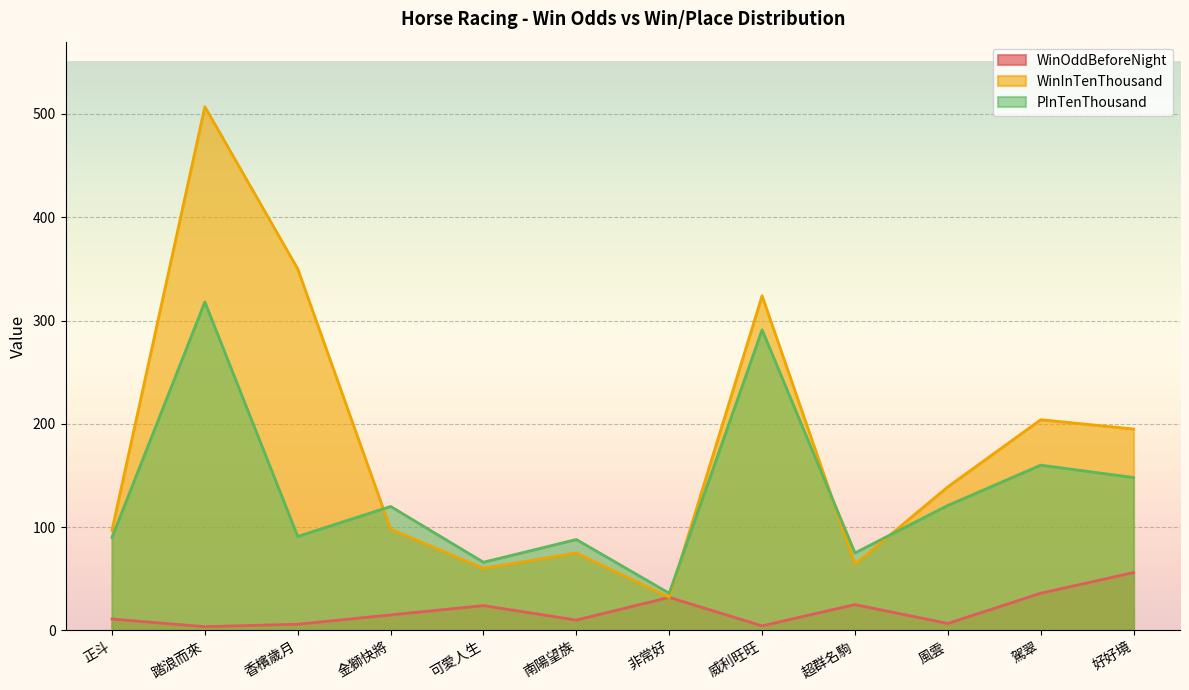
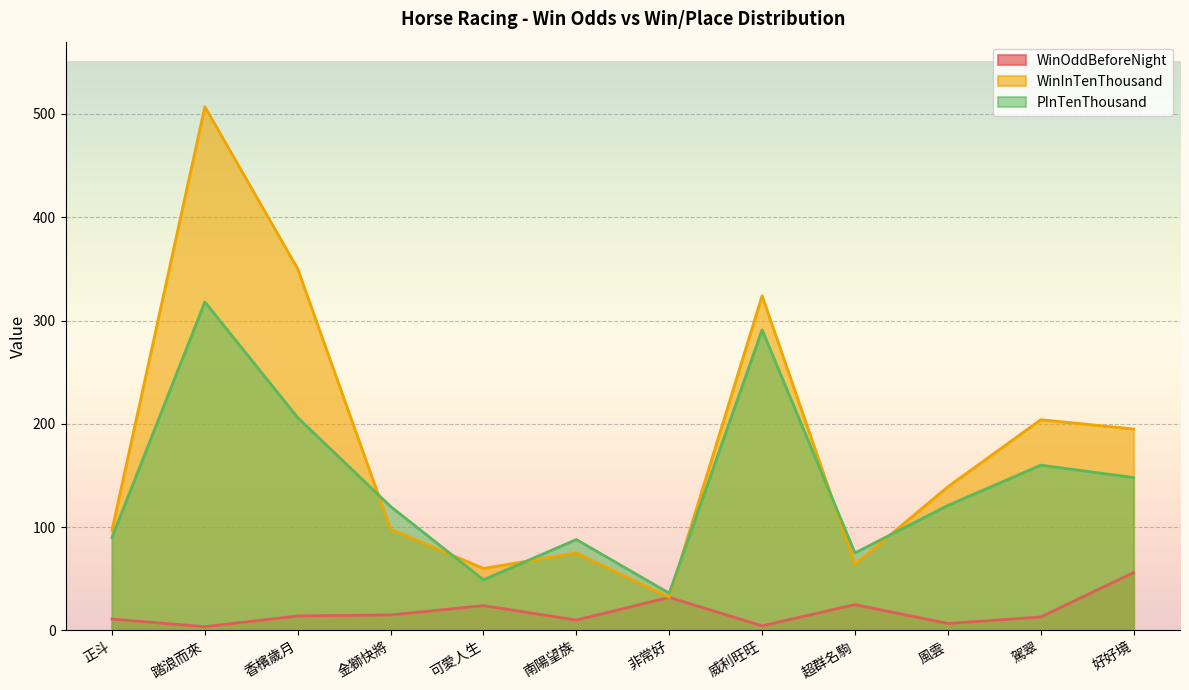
  {
    "WinOddBeforeNight": {
      "正斗": 11,
      "踏浪而來": 4,
-     "香檳歲月": 6,
+     "香檳歲月": 14,
      "金獅快將": 15,
      "可愛人生": 24,
      "南陽望族": 10,
      "威利旺旺": 4,
      "超群名駒": 25,
      "風雲": 7,
-     "駕翠": 36,
+     "駕翠": 13,
      "好好境": 56
    },
    "WinInTenThousand": {
      "正斗": 97,
      "踏浪而來": 507,
      "香檳歲月": 350,
      "金獅快將": 98,
      "可愛人生": 60,
      "南陽望族": 75,
      "威利旺旺": 324,
      "超群名駒": 64,
      "風雲": 139,
      "駕翠": 204,
      "好好境": 195
    },
    "PInTenThousand": {
      "正斗": 90,
      "踏浪而來": 318,
-     "香檳歲月": 91,
+     "香檳歲月": 206,
      "金獅快將": 120,
-     "可愛人生": 66,
+     "可愛人生": 49,
      "南陽望族": 88,
      "非常好": 36,
      "威利旺旺": 291,
      "超群名駒": 75,
      "風雲": 121,
      "駕翠": 160,
      "好好境": 148
    }
  }
